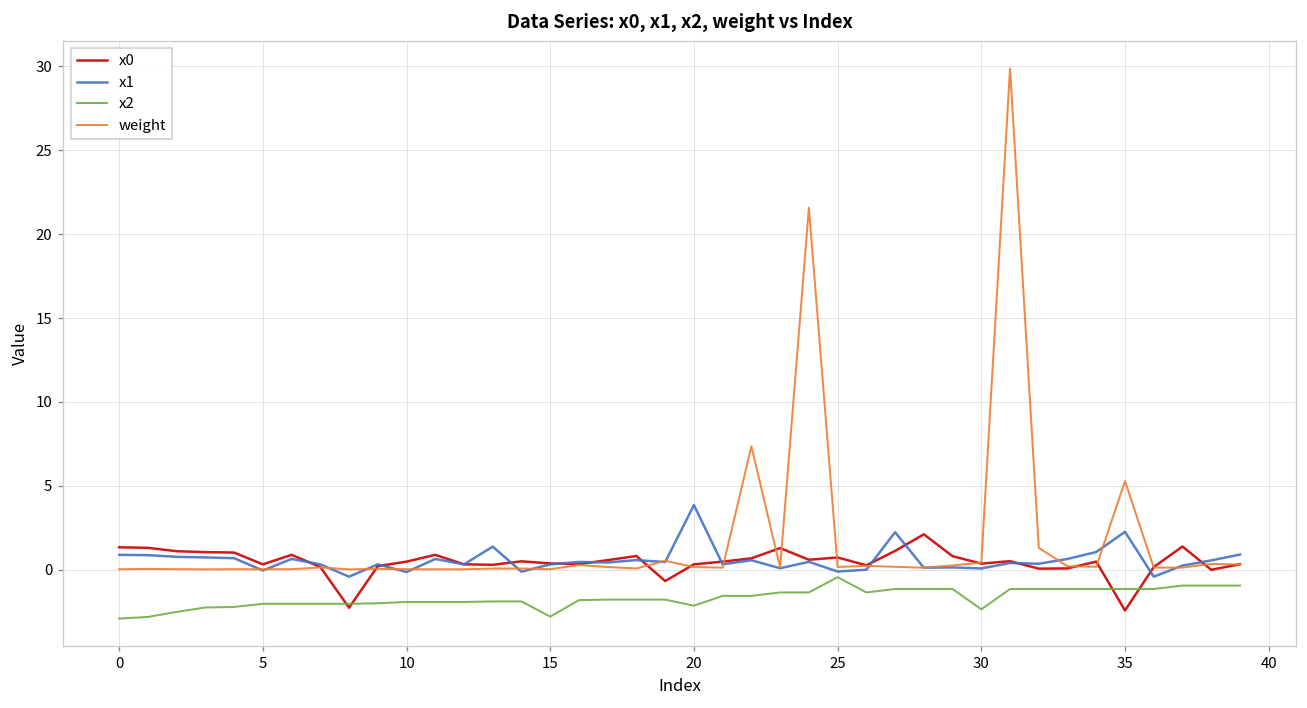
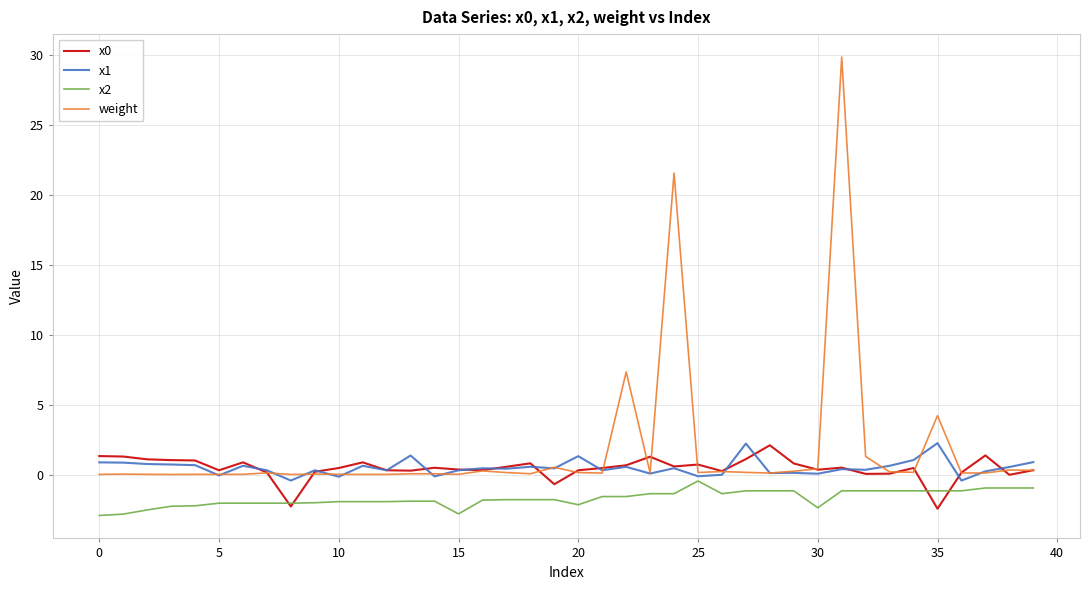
  {
    "x0": {
      "0": 1.3,
      "5": 0.3,
      "10": 0.5,
      "25": 0.7,
      "35": -2.4
    },
    "x1": {
      "0": 0.9,
-     "20": 3.8,
+     "20": 1.3,
      "25": -0.1,
      "30": 0.1,
      "35": 2.3
    },
    "x2": {
      "0": -2.9,
      "5": -2.0,
      "10": -1.9,
      "15": -2.8,
      "20": -2.2,
      "25": -0.5,
      "30": -2.4,
      "35": -1.2
    },
    "weight": {
      "0": 0.0,
      "15": 0.0,
      "25": 0.2,
-     "35": 5.3
+     "35": 4.2
    }
  }
